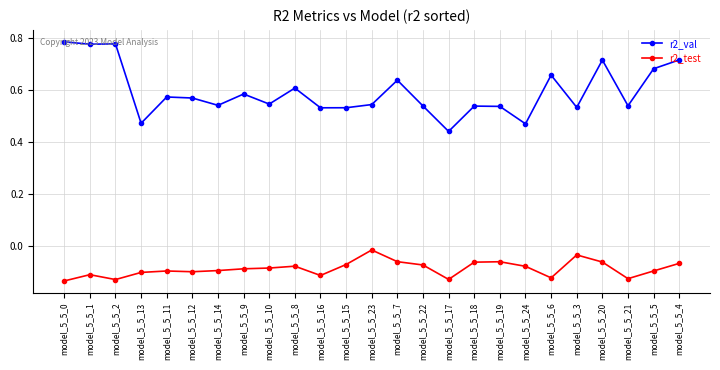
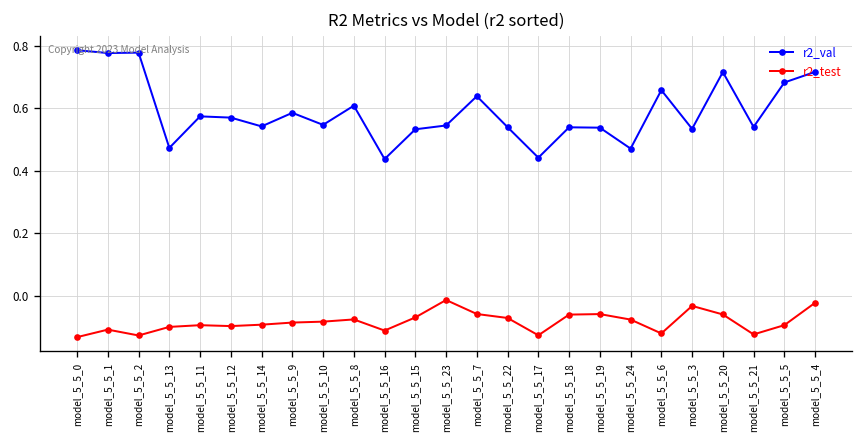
  {
    "r2_val": {
      "model_5_5_13": 0.47,
      "model_5_5_11": 0.57,
      "model_5_5_12": 0.57,
      "model_5_5_14": 0.54,
      "model_5_5_9": 0.59,
      "model_5_5_10": 0.55,
      "model_5_5_8": 0.61,
-     "model_5_5_16": 0.53,
+     "model_5_5_16": 0.44,
      "model_5_5_15": 0.53,
      "model_5_5_23": 0.54,
      "model_5_5_7": 0.64,
      "model_5_5_22": 0.54,
      "model_5_5_17": 0.44,
      "model_5_5_18": 0.54,
      "model_5_5_19": 0.54,
      "model_5_5_24": 0.47,
      "model_5_5_6": 0.66,
      "model_5_5_3": 0.53,
      "model_5_5_20": 0.72,
      "model_5_5_21": 0.54,
      "model_5_5_5": 0.68,
      "model_5_5_4": 0.72
    },
    "r2_test": {
      "model_5_5_0": -0.13,
      "model_5_5_1": -0.11,
      "model_5_5_2": -0.13,
      "model_5_5_13": -0.10,
      "model_5_5_11": -0.09,
      "model_5_5_12": -0.10,
      "model_5_5_14": -0.09,
      "model_5_5_9": -0.09,
      "model_5_5_10": -0.08,
      "model_5_5_8": -0.08,
      "model_5_5_16": -0.11,
      "model_5_5_15": -0.07,
      "model_5_5_23": -0.01,
      "model_5_5_7": -0.06,
      "model_5_5_22": -0.07,
      "model_5_5_17": -0.13,
      "model_5_5_18": -0.06,
      "model_5_5_19": -0.06,
      "model_5_5_24": -0.08,
      "model_5_5_6": -0.12,
      "model_5_5_3": -0.03,
      "model_5_5_20": -0.06,
      "model_5_5_21": -0.12,
      "model_5_5_5": -0.09,
-     "model_5_5_4": -0.07
+     "model_5_5_4": -0.02
    }
  }
